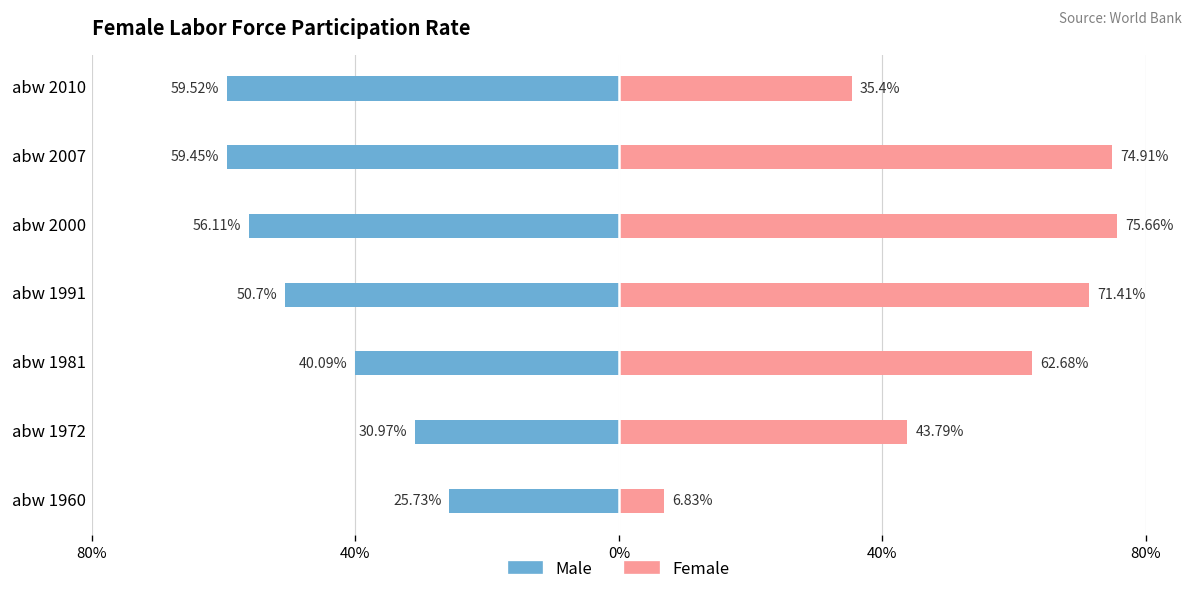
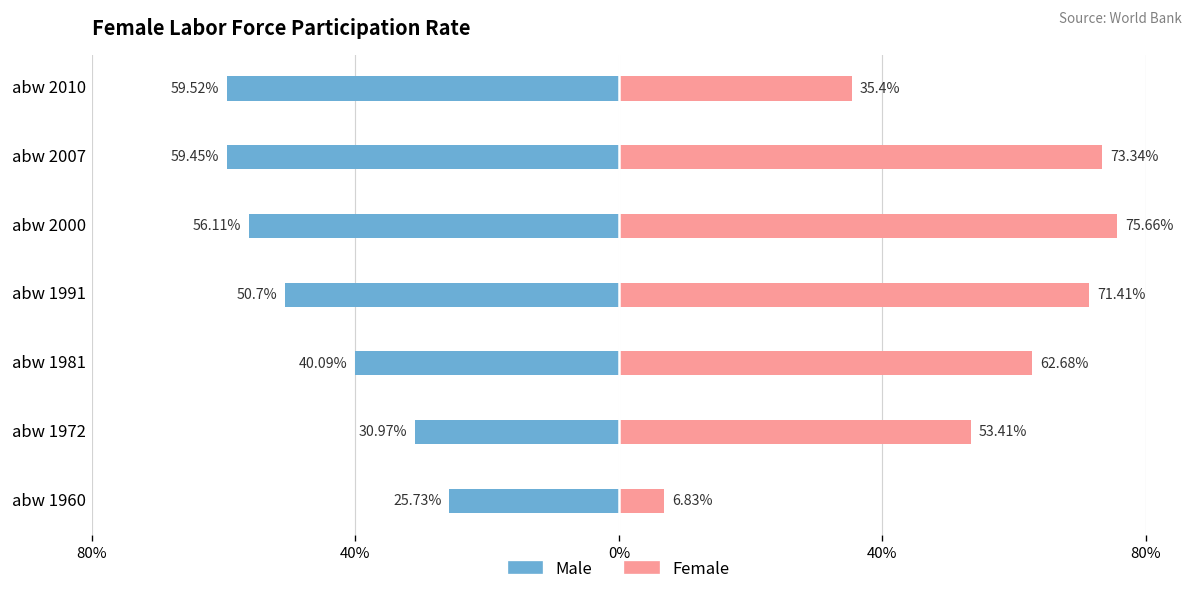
  {
    "Female": {
      "abw 2010": "35.4%",
-     "abw 2007": "74.91%",
+     "abw 2007": "73.34%",
      "abw 2000": "75.66%",
      "abw 1991": "71.41%",
      "abw 1981": "62.68%",
-     "abw 1972": "43.79%",
+     "abw 1972": "53.41%",
      "abw 1960": "6.83%"
    }
  }
